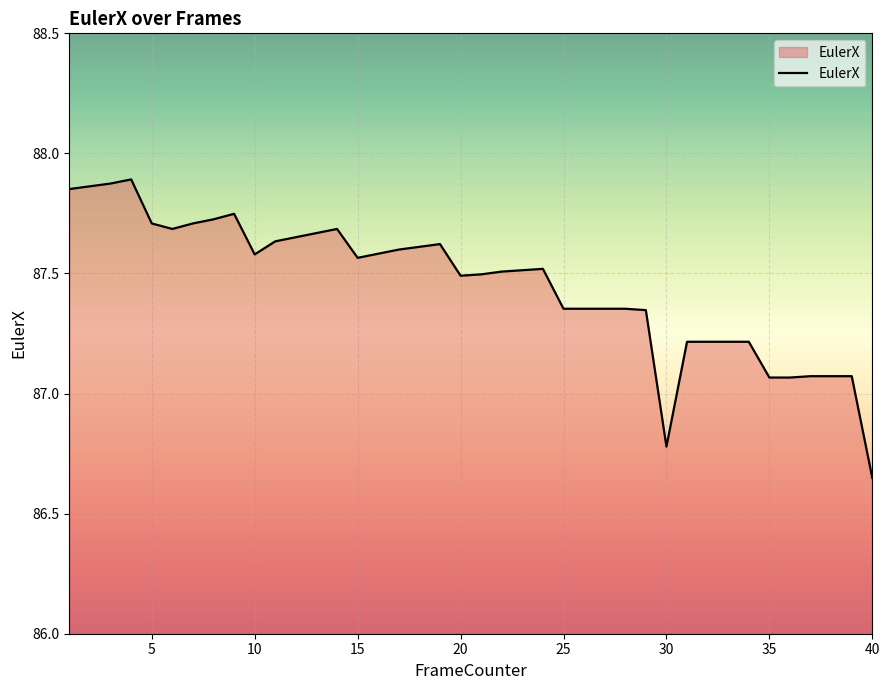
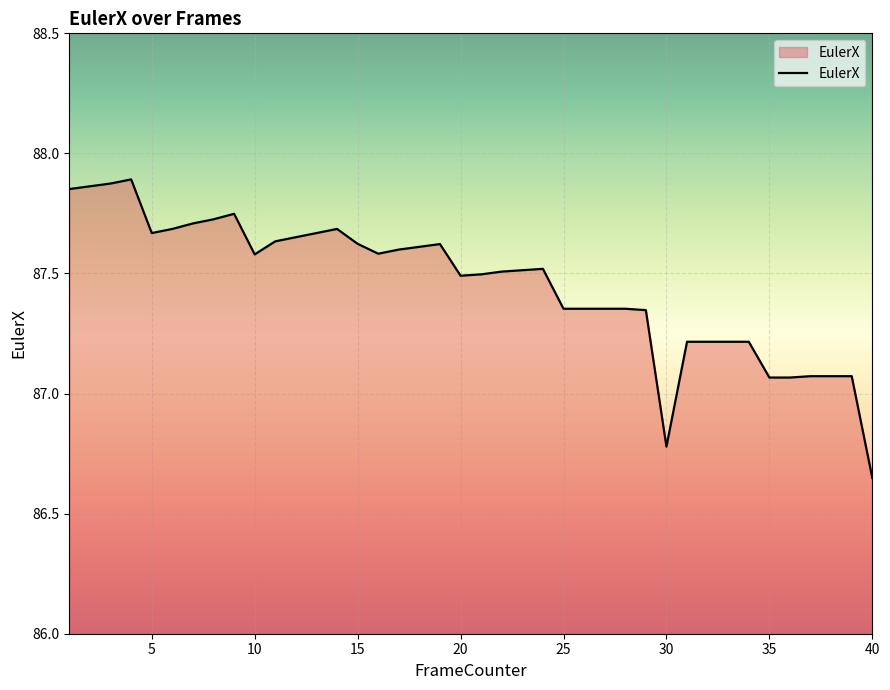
  {
-   "5": 87.71,
+   "5": 87.67,
    "10": 87.58,
-   "15": 87.57,
+   "15": 87.62,
    "20": 87.49,
    "25": 87.35,
    "30": 86.78,
    "35": 87.07,
    "40": 86.65
  }
